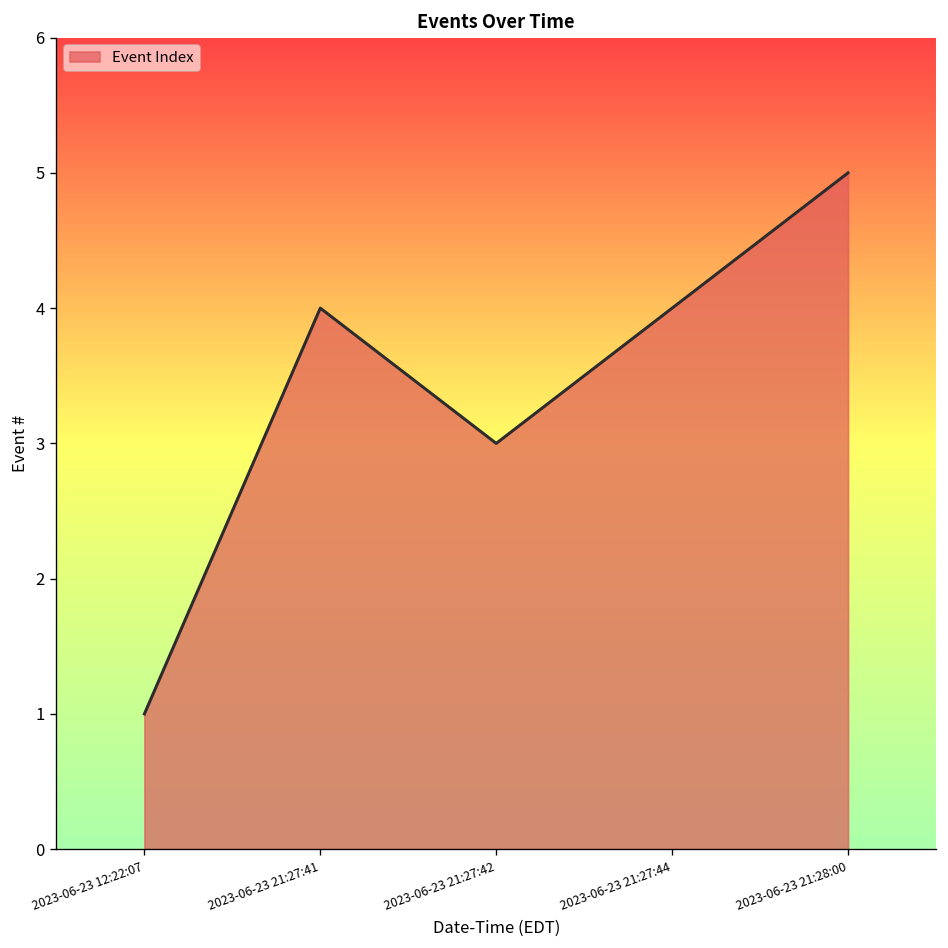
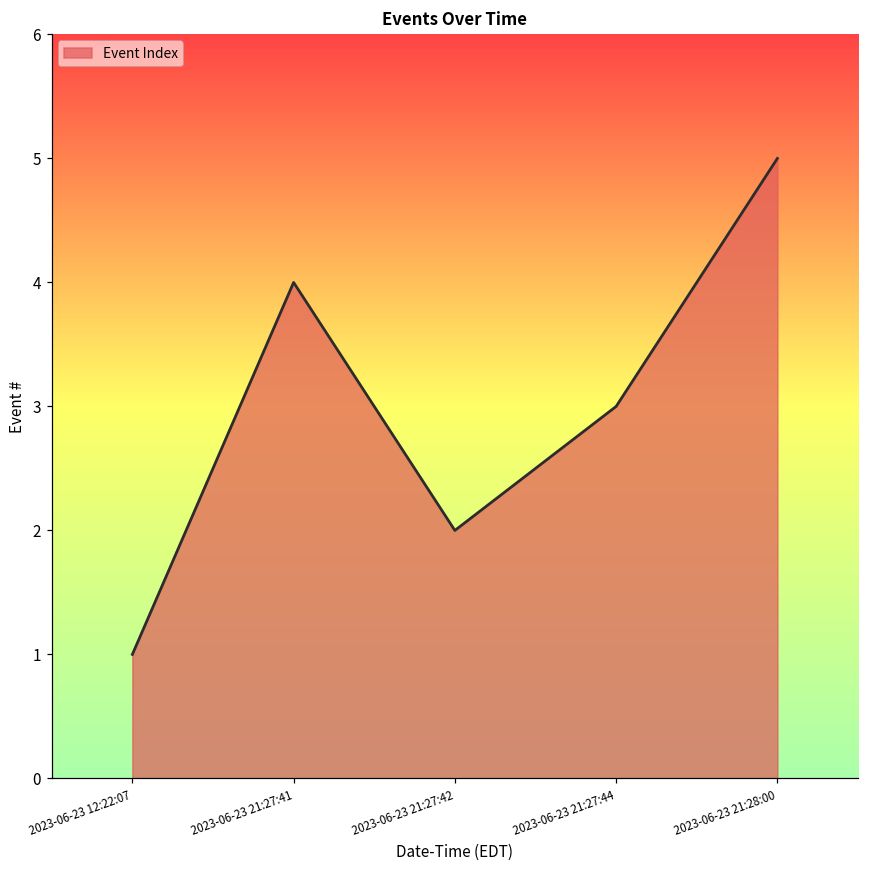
  {
    "2023-06-23 12:22:07": 1,
    "2023-06-23 21:27:41": 4,
-   "2023-06-23 21:27:42": 3,
-   "2023-06-23 21:27:44": 4,
+   "2023-06-23 21:27:42": 2,
+   "2023-06-23 21:27:44": 3,
    "2023-06-23 21:28:00": 5
  }
